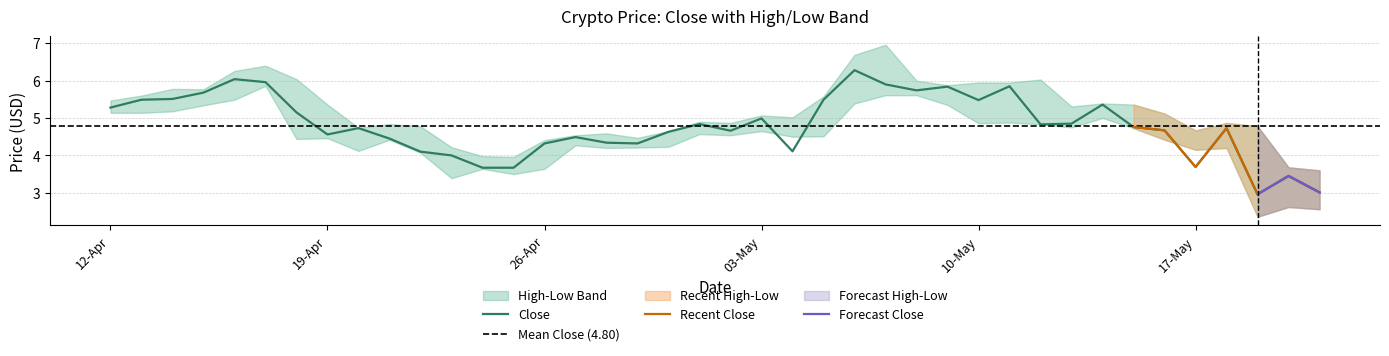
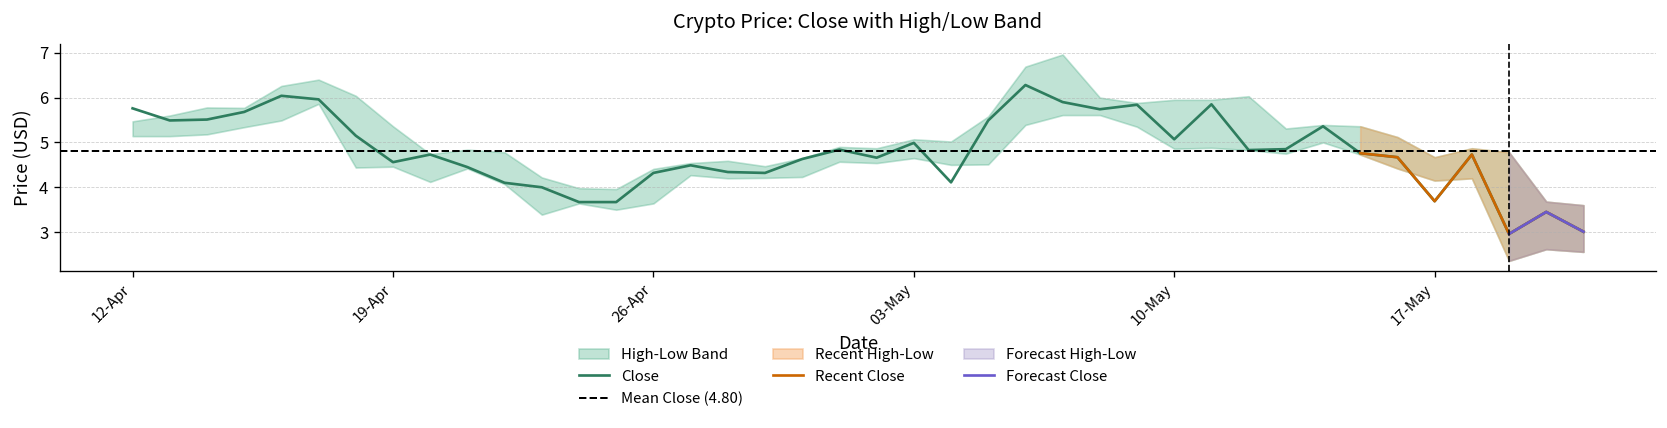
  {
    "Close": {
-     "12-Apr": 5.3,
+     "12-Apr": 5.8,
      "19-Apr": 4.6,
      "26-Apr": 4.3,
      "03-May": 5.0,
-     "10-May": 5.5
+     "10-May": 5.1
    }
  }
